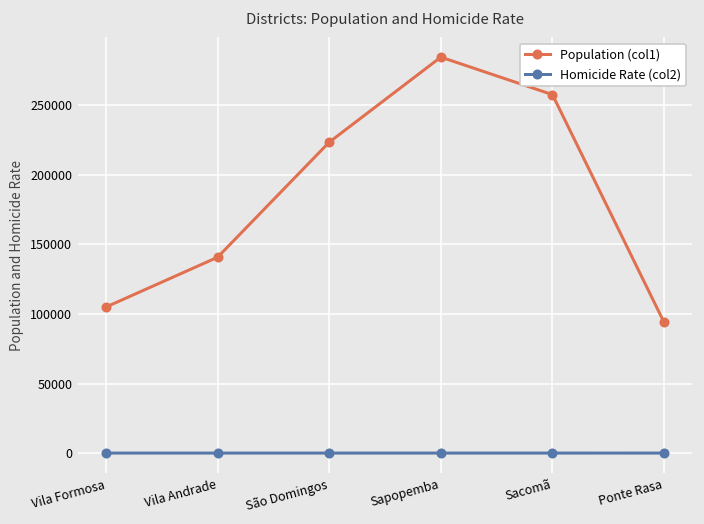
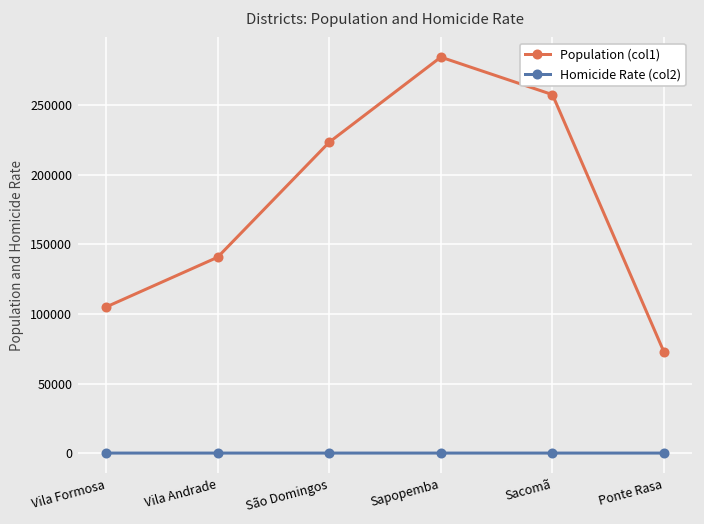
  {
    "Population (col1)": {
      "Vila Formosa": 105000,
      "Vila Andrade": 141000,
      "São Domingos": 223000,
      "Sapopemba": 285000,
      "Sacomã": 258000,
-     "Ponte Rasa": 94000
+     "Ponte Rasa": 72000
    },
    "Homicide Rate (col2)": {
      "Vila Formosa": 0,
      "Vila Andrade": 0,
      "São Domingos": 0,
      "Sapopemba": 0,
      "Sacomã": 0,
      "Ponte Rasa": 0
    }
  }
